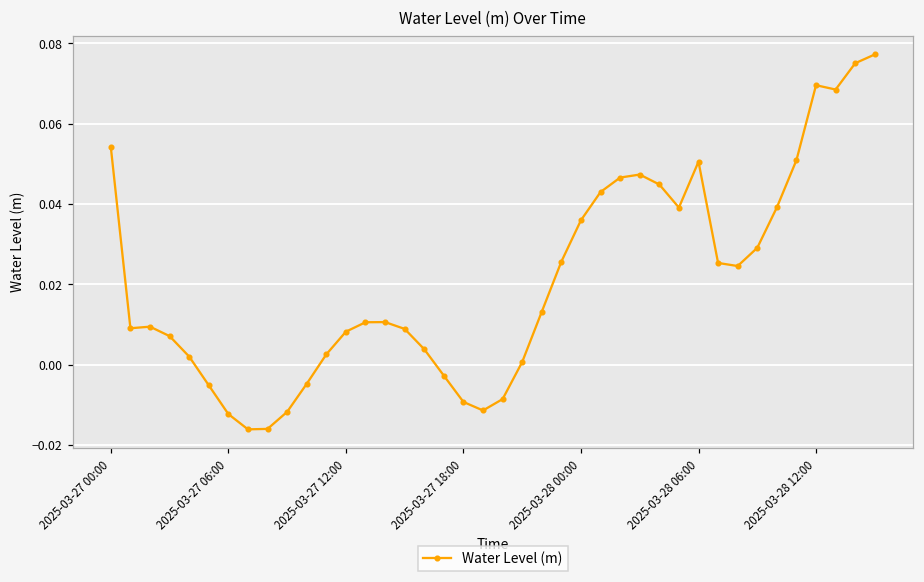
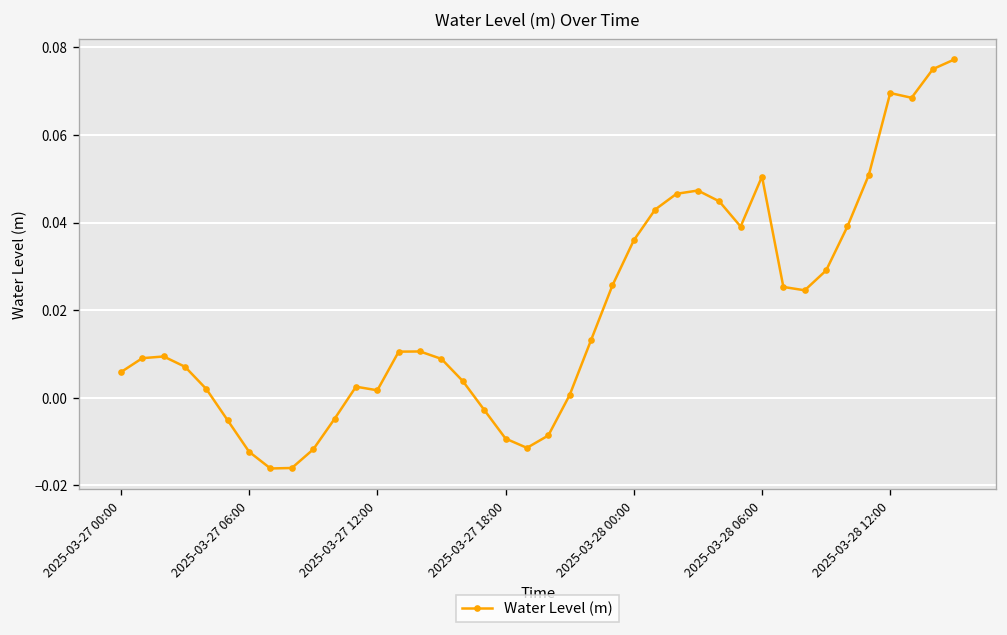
  {
-   "2025-03-27 00:00": 0.054,
+   "2025-03-27 00:00": 0.006,
    "2025-03-27 06:00": -0.012,
-   "2025-03-27 12:00": 0.008,
+   "2025-03-27 12:00": 0.002,
    "2025-03-27 18:00": -0.009,
    "2025-03-28 00:00": 0.036,
    "2025-03-28 06:00": 0.051,
    "2025-03-28 12:00": 0.070
  }
